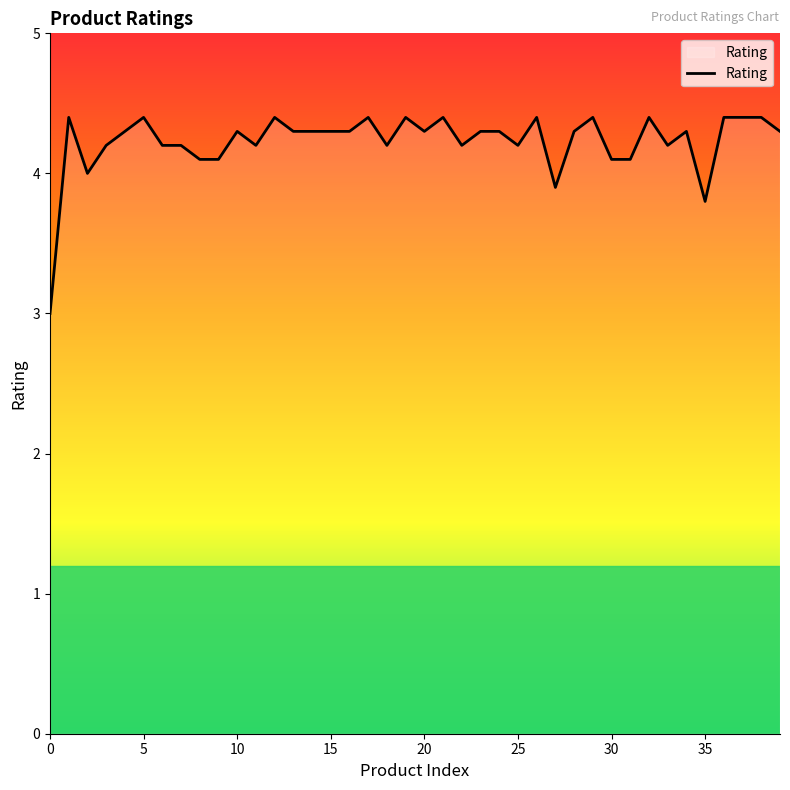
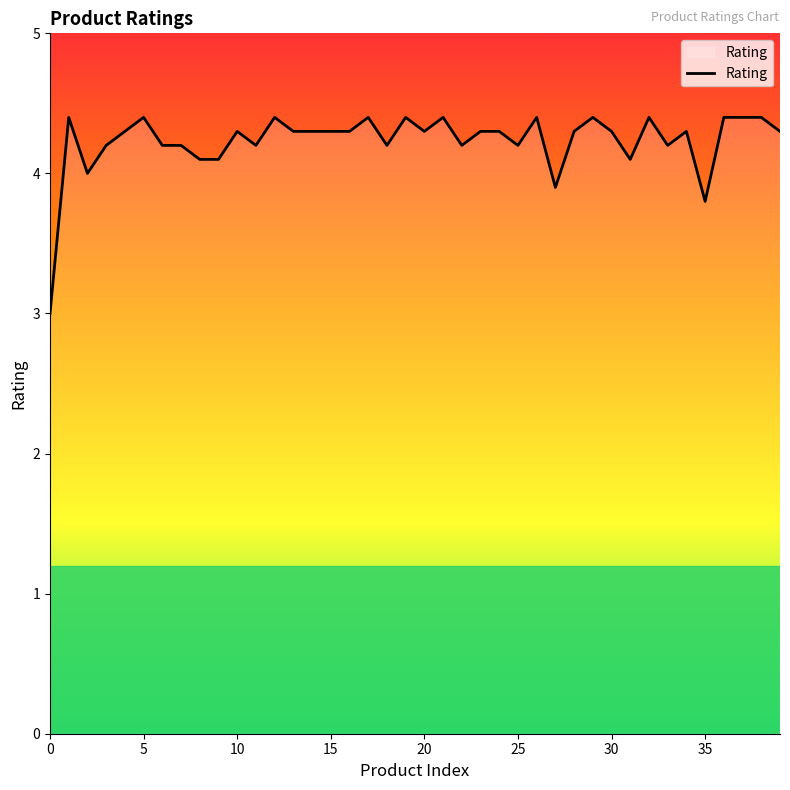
  {
    "0": 3.0,
    "5": 4.4,
    "10": 4.3,
    "15": 4.3,
    "20": 4.3,
    "25": 4.2,
-   "30": 4.1,
+   "30": 4.3,
    "35": 3.8
  }
